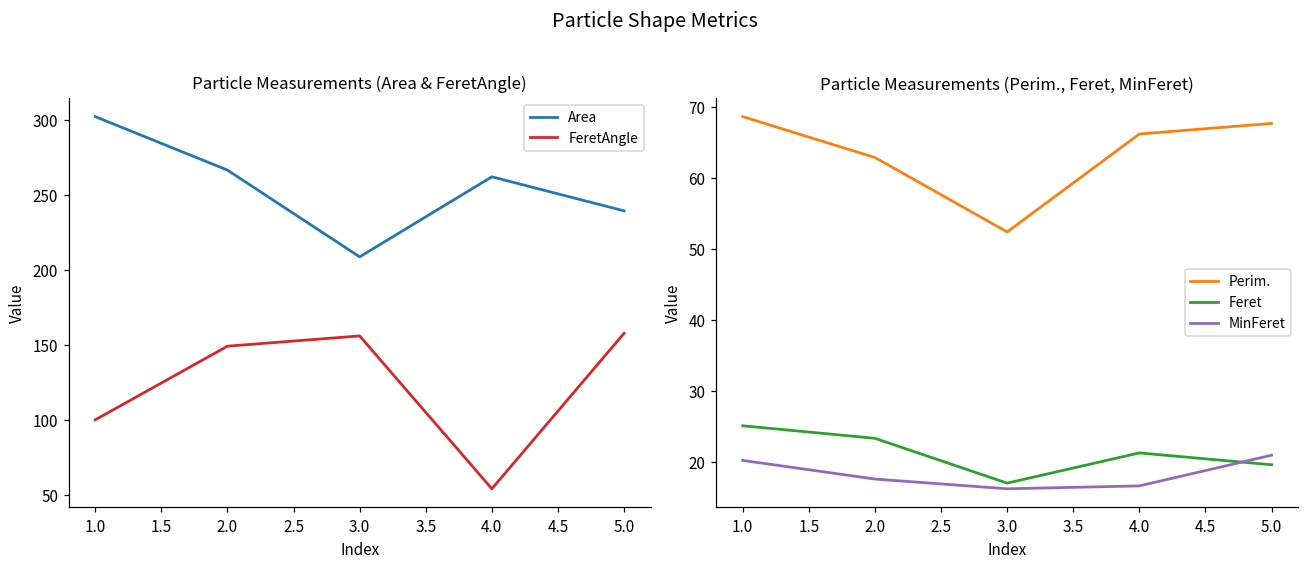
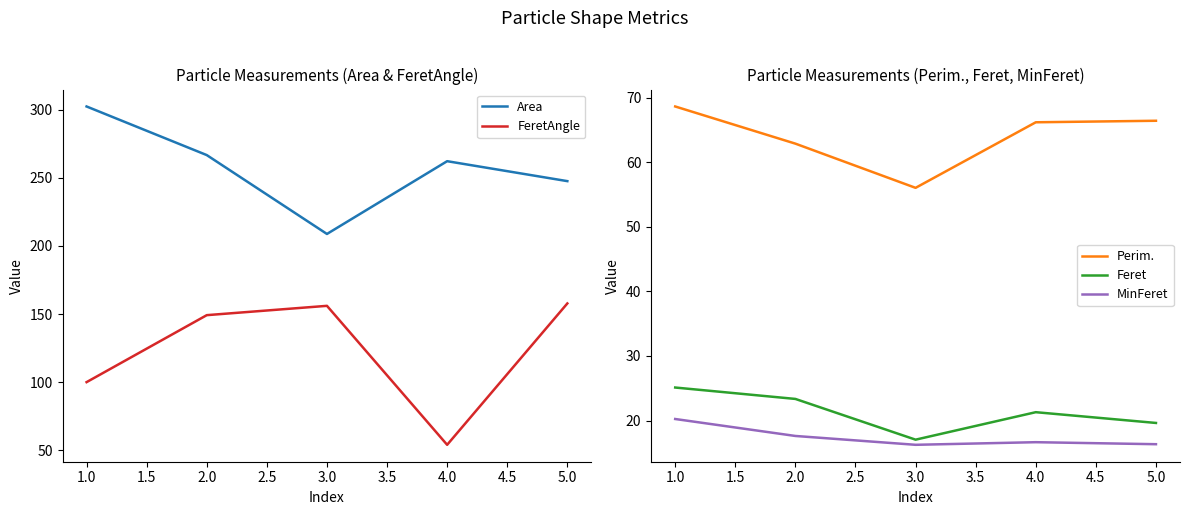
  {
    "Particle Measurements (Area & FeretAngle)": {
      "Area": {
        "1.0": 302,
        "2.0": 267,
        "3.0": 209,
        "4.0": 262,
-       "5.0": 239
+       "5.0": 248
      },
      "FeretAngle": {
        "1.0": 100,
        "2.0": 149,
        "3.0": 156,
        "4.0": 54,
        "5.0": 158
      }
    },
    "Particle Measurements (Perim., Feret, MinFeret)": {
      "Perim.": {
        "1.0": 69,
        "2.0": 63,
-       "3.0": 52,
+       "3.0": 56,
        "4.0": 66,
-       "5.0": 68
+       "5.0": 66
      },
      "Feret": {
        "1.0": 25,
        "2.0": 23,
        "3.0": 17,
        "4.0": 21,
        "5.0": 20
      },
      "MinFeret": {
        "1.0": 20,
        "2.0": 18,
        "3.0": 16,
        "4.0": 17,
-       "5.0": 21
+       "5.0": 16
      }
    }
  }
